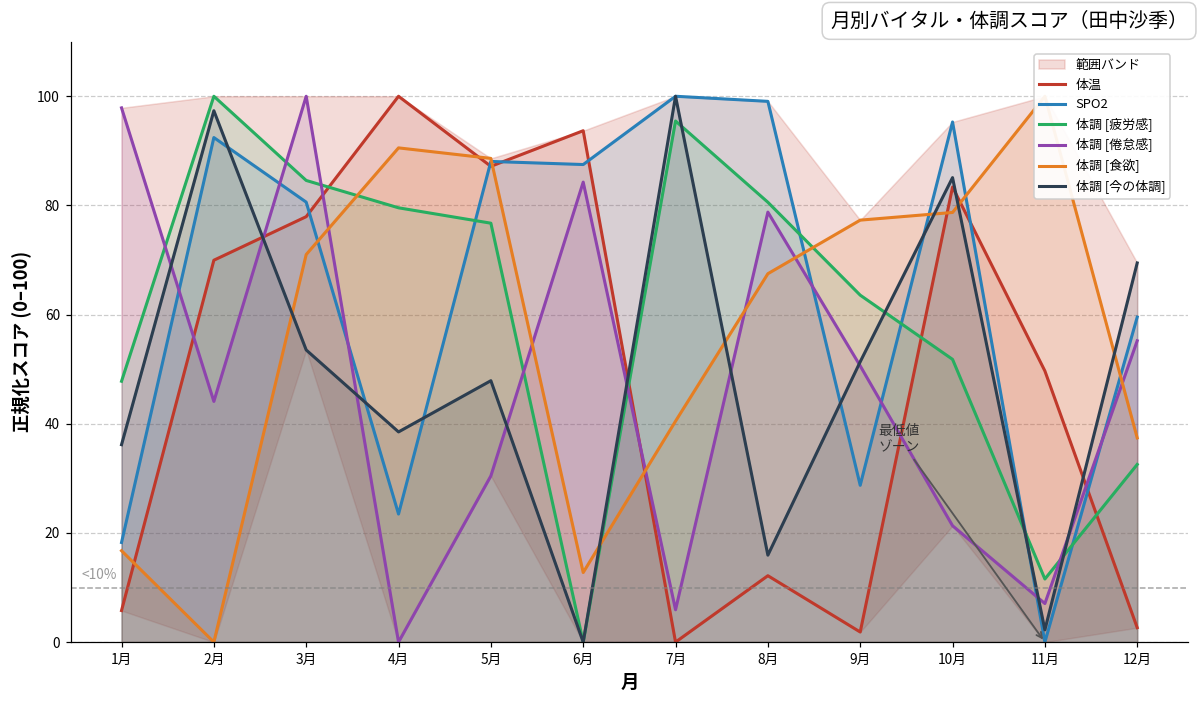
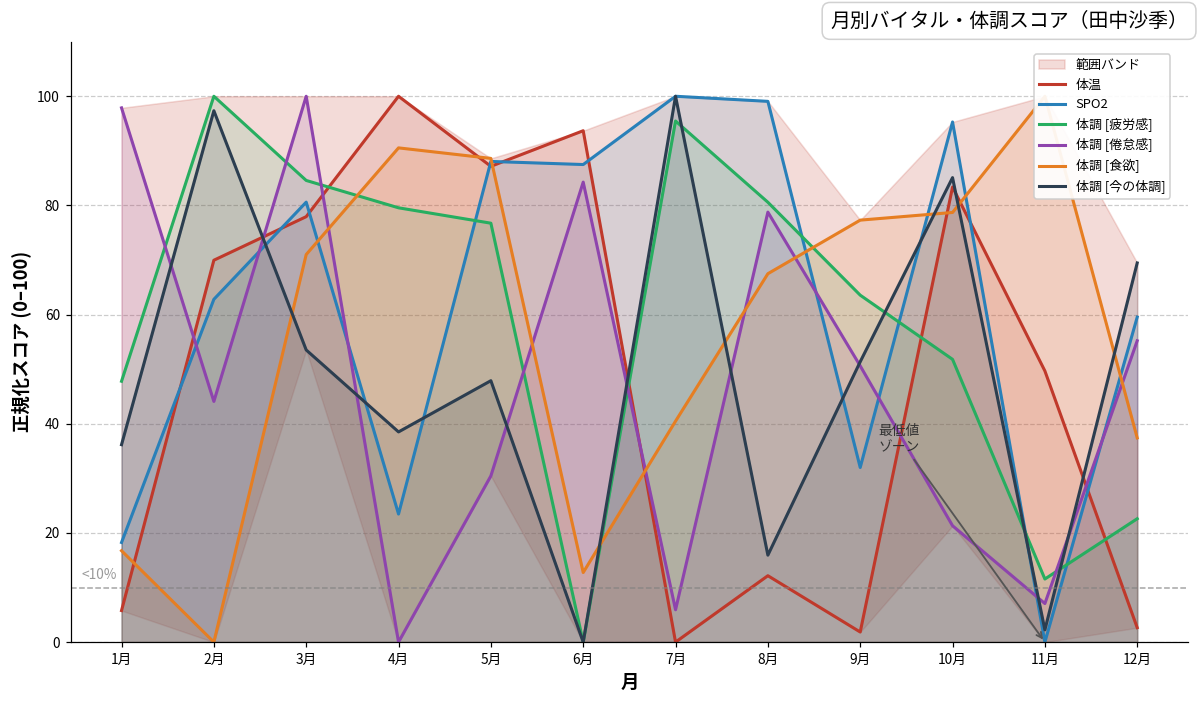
  {
    "SPO2": {
      "1月": 18,
-     "2月": 92,
+     "2月": 63,
      "3月": 81,
      "4月": 23,
      "5月": 88,
      "6月": 87,
-     "9月": 29,
+     "9月": 32,
      "11月": 0,
      "12月": 60
    },
    "体調 [疲労感]": {
      "1月": 48,
      "3月": 85,
      "4月": 80,
      "5月": 77,
      "7月": 95,
      "8月": 81,
      "9月": 64,
      "10月": 52,
      "11月": 12,
-     "12月": 33
+     "12月": 23
    },
    "体調 [倦怠感]": {
      "2月": 44,
      "4月": 0,
      "5月": 30,
      "6月": 84,
      "7月": 6,
      "8月": 79,
      "9月": 51,
      "10月": 21,
      "11月": 7,
      "12月": 55
    },
    "体調 [食欲]": {
      "2月": 0,
      "3月": 71,
      "4月": 91,
      "6月": 13,
      "7月": 40,
      "8月": 67,
      "10月": 79,
      "12月": 37
    },
    "体調 [今の体調]": {
      "1月": 36,
      "2月": 97,
      "3月": 54,
      "4月": 39,
      "5月": 48,
      "8月": 16,
      "9月": 51,
      "10月": 85,
      "11月": 2
    }
  }
